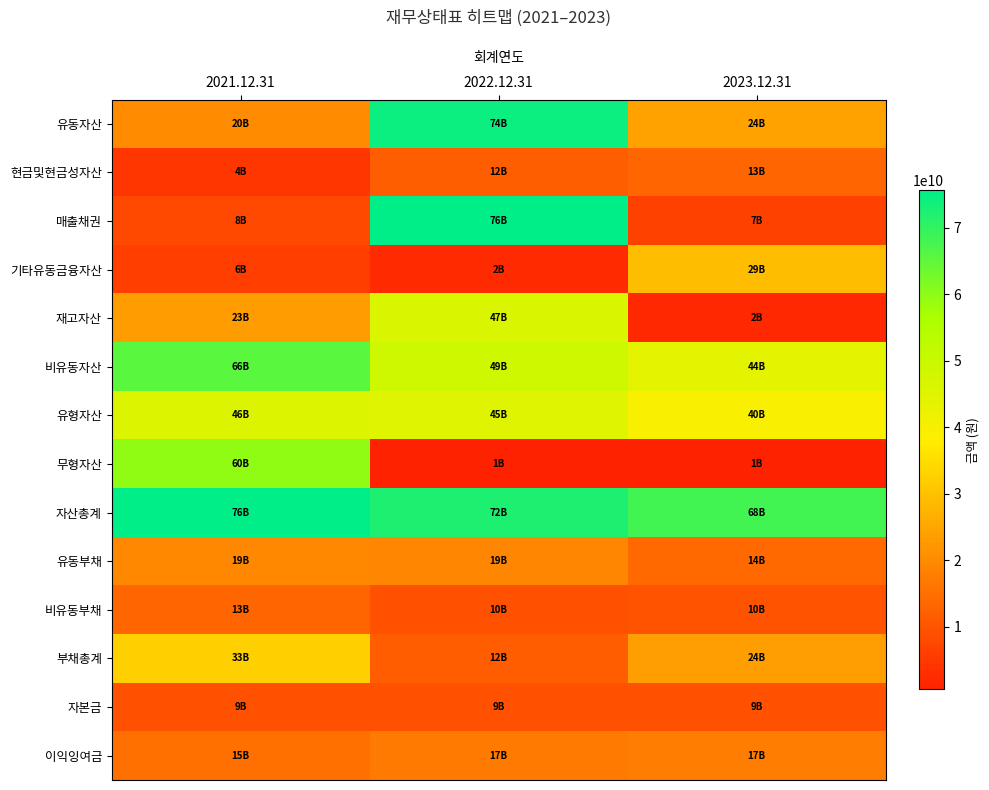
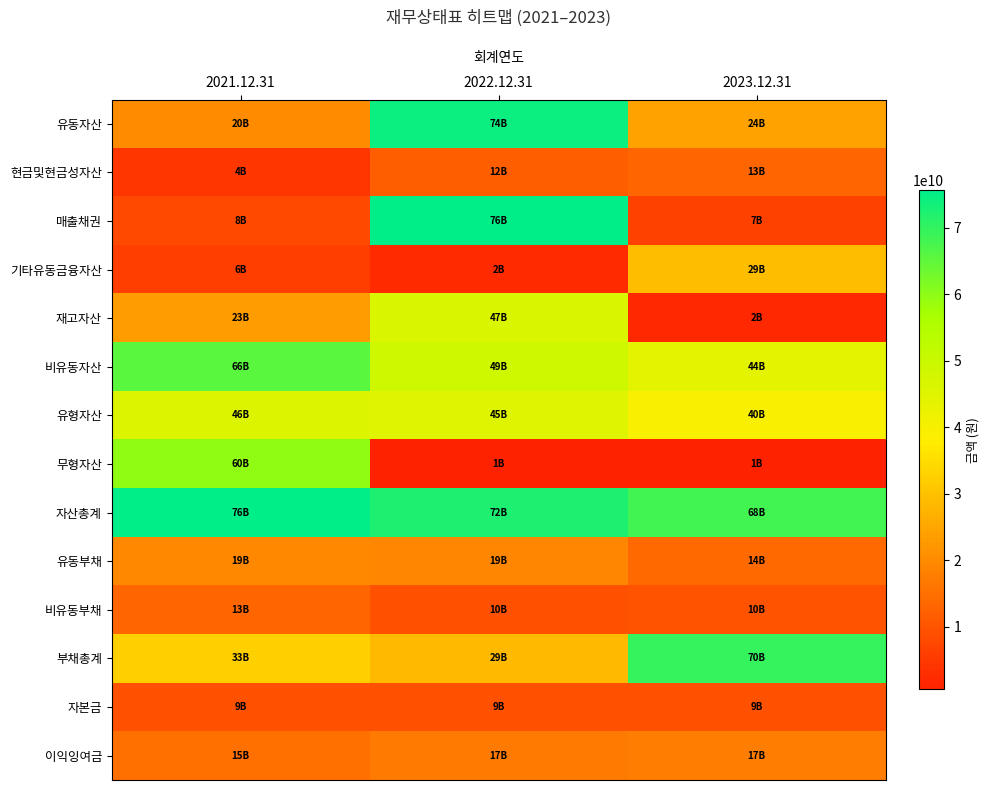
  {
    "유동자산": {
      "2021.12.31": "20B",
      "2022.12.31": "74B",
      "2023.12.31": "24B"
    },
    "현금및현금성자산": {
      "2021.12.31": "4B",
      "2022.12.31": "12B",
      "2023.12.31": "13B"
    },
    "매출채권": {
      "2021.12.31": "8B",
      "2022.12.31": "76B",
      "2023.12.31": "7B"
    },
    "기타유동금융자산": {
      "2021.12.31": "6B",
      "2022.12.31": "2B",
      "2023.12.31": "29B"
    },
    "재고자산": {
      "2021.12.31": "23B",
      "2022.12.31": "47B",
      "2023.12.31": "2B"
    },
    "비유동자산": {
      "2021.12.31": "66B",
      "2022.12.31": "49B",
      "2023.12.31": "44B"
    },
    "유형자산": {
      "2021.12.31": "46B",
      "2022.12.31": "45B",
      "2023.12.31": "40B"
    },
    "무형자산": {
      "2021.12.31": "60B",
      "2022.12.31": "1B",
      "2023.12.31": "1B"
    },
    "자산총계": {
      "2021.12.31": "76B",
      "2022.12.31": "72B",
      "2023.12.31": "68B"
    },
    "유동부채": {
      "2021.12.31": "19B",
      "2022.12.31": "19B",
      "2023.12.31": "14B"
    },
    "비유동부채": {
      "2021.12.31": "13B",
      "2022.12.31": "10B",
      "2023.12.31": "10B"
    },
    "부채총계": {
      "2021.12.31": "33B",
-     "2022.12.31": "12B",
-     "2023.12.31": "24B"
+     "2022.12.31": "29B",
+     "2023.12.31": "70B"
    },
    "자본금": {
      "2021.12.31": "9B",
      "2022.12.31": "9B",
      "2023.12.31": "9B"
    },
    "이익잉여금": {
      "2021.12.31": "15B",
      "2022.12.31": "17B",
      "2023.12.31": "17B"
    }
  }
